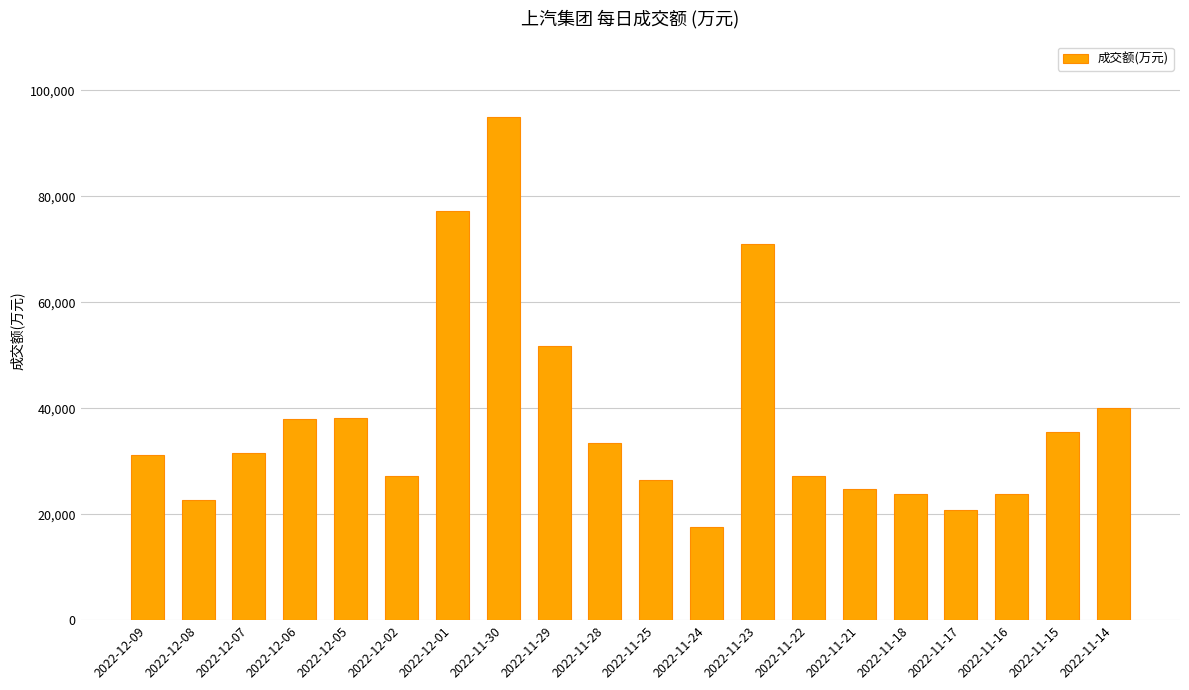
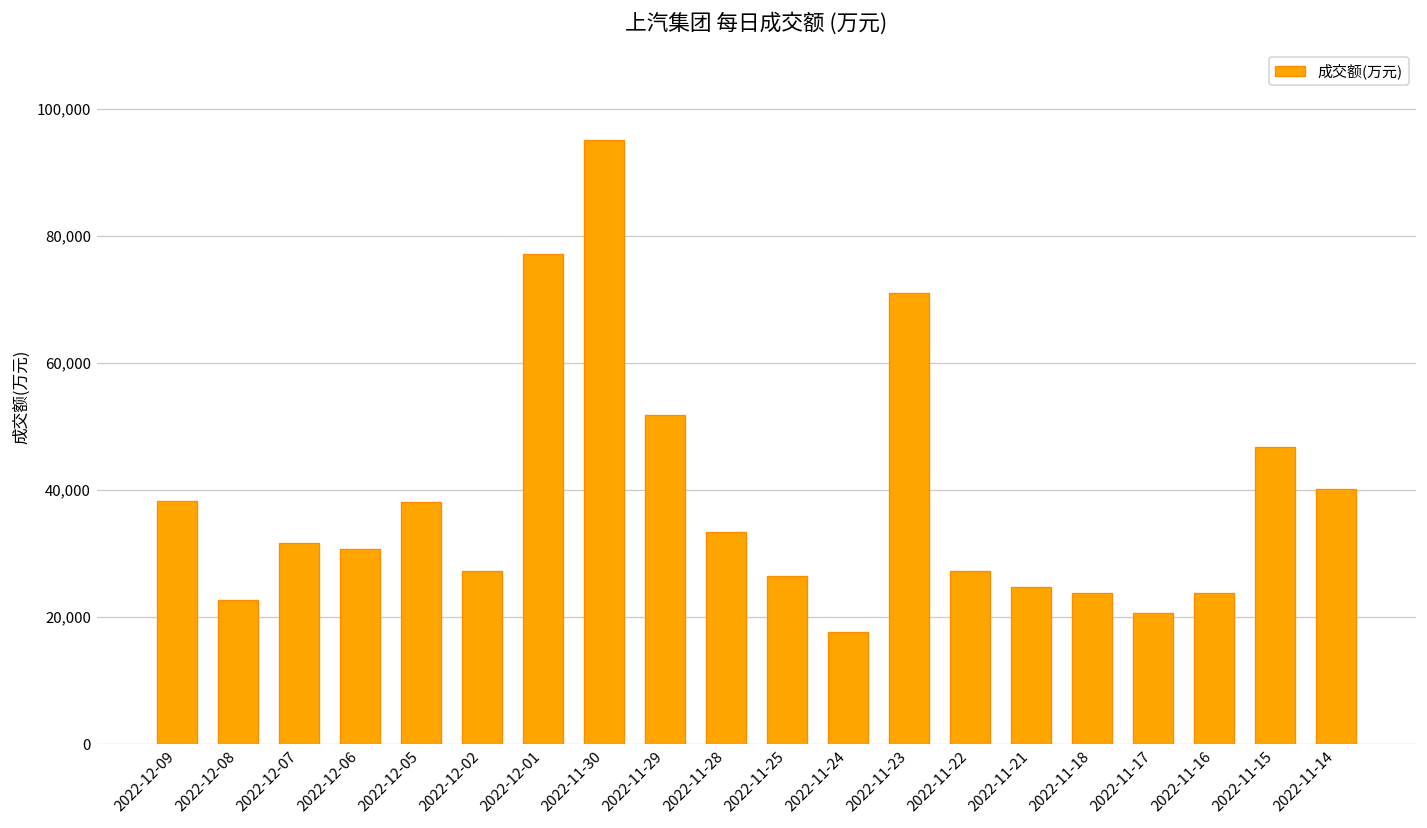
  {
-   "2022-12-09": "31,000",
+   "2022-12-09": "38,000",
    "2022-12-08": "23,000",
    "2022-12-07": "32,000",
-   "2022-12-06": "38,000",
+   "2022-12-06": "31,000",
    "2022-12-05": "38,000",
    "2022-12-02": "27,000",
    "2022-12-01": "77,000",
    "2022-11-30": "95,000",
    "2022-11-29": "52,000",
    "2022-11-28": "33,000",
    "2022-11-25": "27,000",
    "2022-11-24": "18,000",
    "2022-11-23": "71,000",
    "2022-11-22": "27,000",
    "2022-11-21": "25,000",
    "2022-11-18": "24,000",
    "2022-11-17": "21,000",
    "2022-11-16": "24,000",
-   "2022-11-15": "36,000",
+   "2022-11-15": "47,000",
    "2022-11-14": "40,000"
  }
